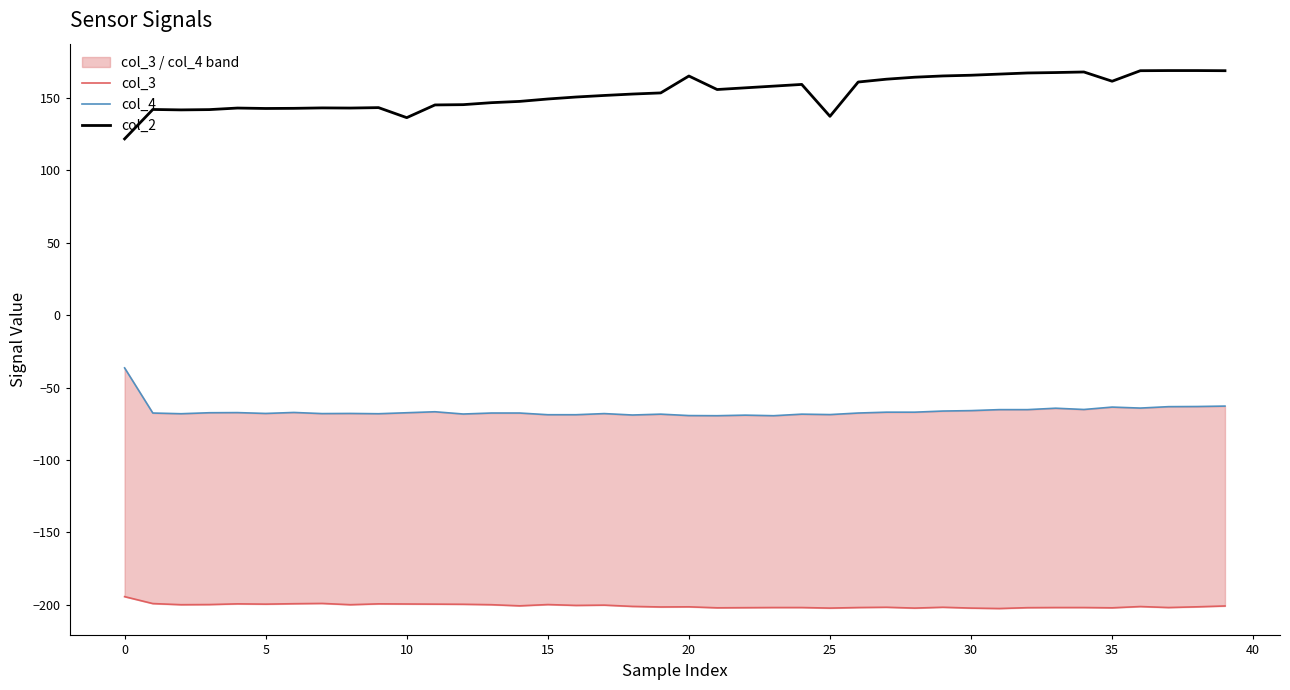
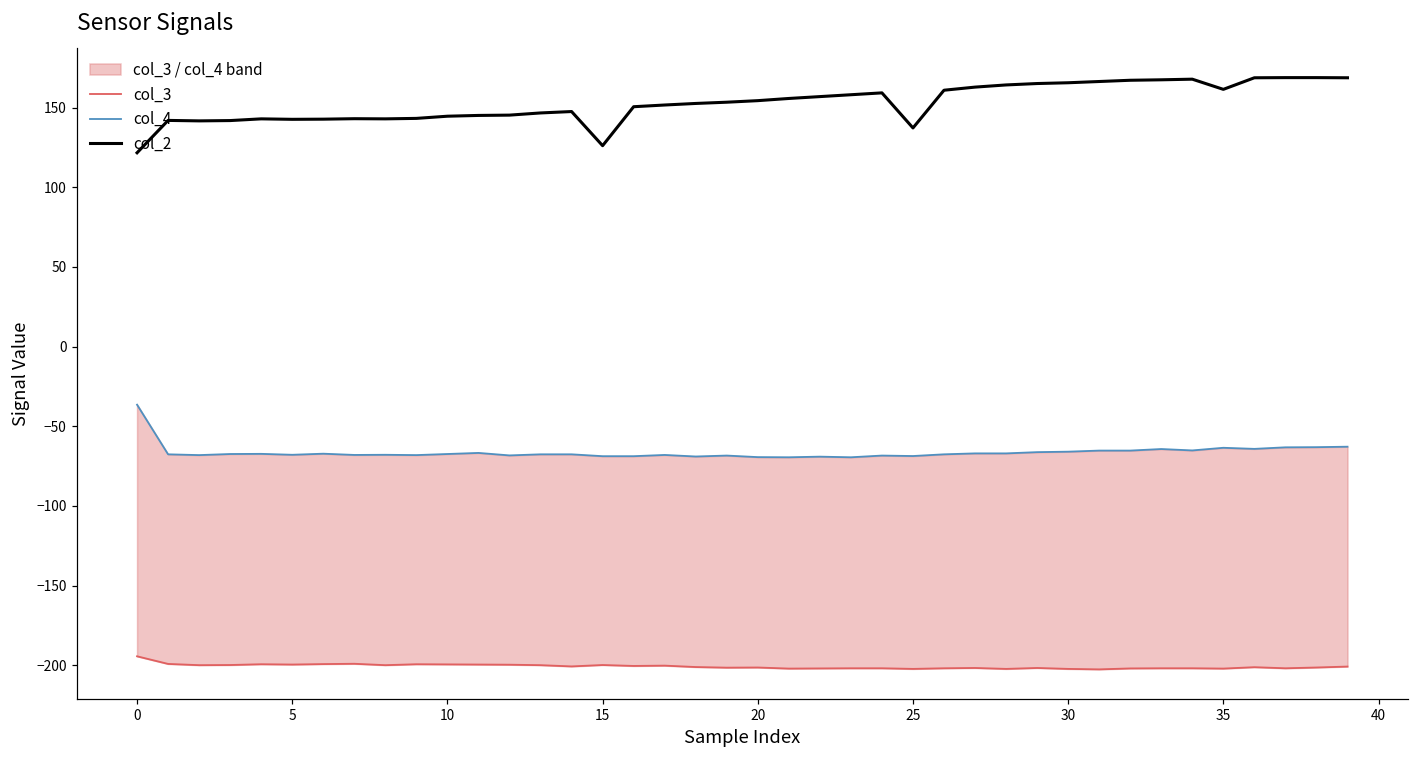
  {
    "col_2": {
      "0": 122,
      "5": 143,
-     "10": 136,
-     "15": 149,
-     "20": 165,
+     "10": 145,
+     "15": 126,
+     "20": 154,
      "25": 137,
      "30": 166,
      "35": 161
    }
  }
